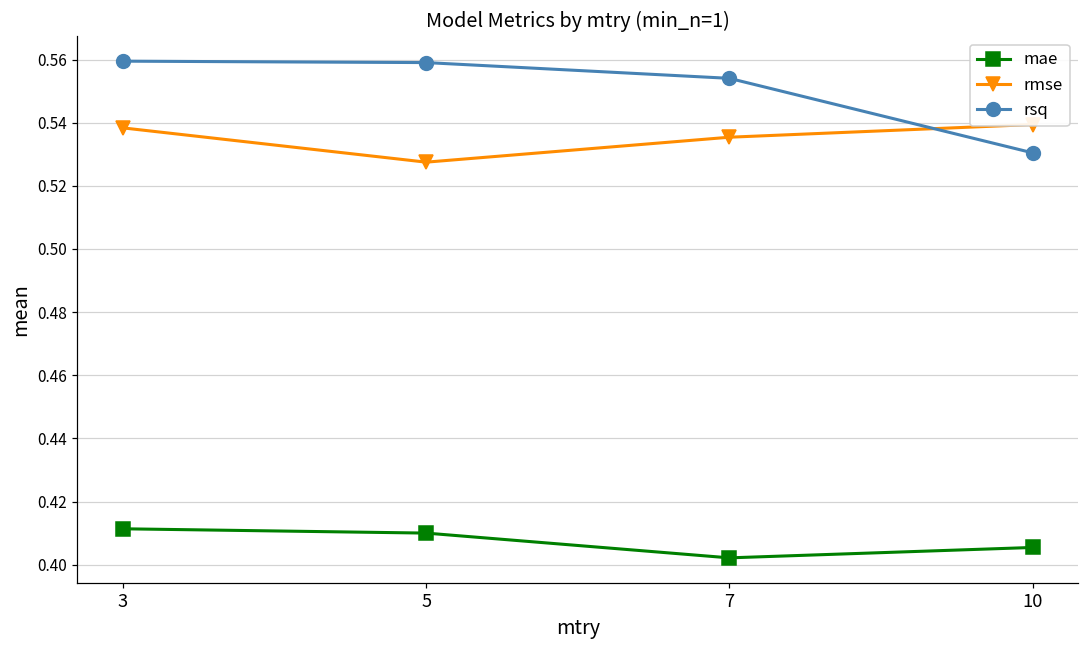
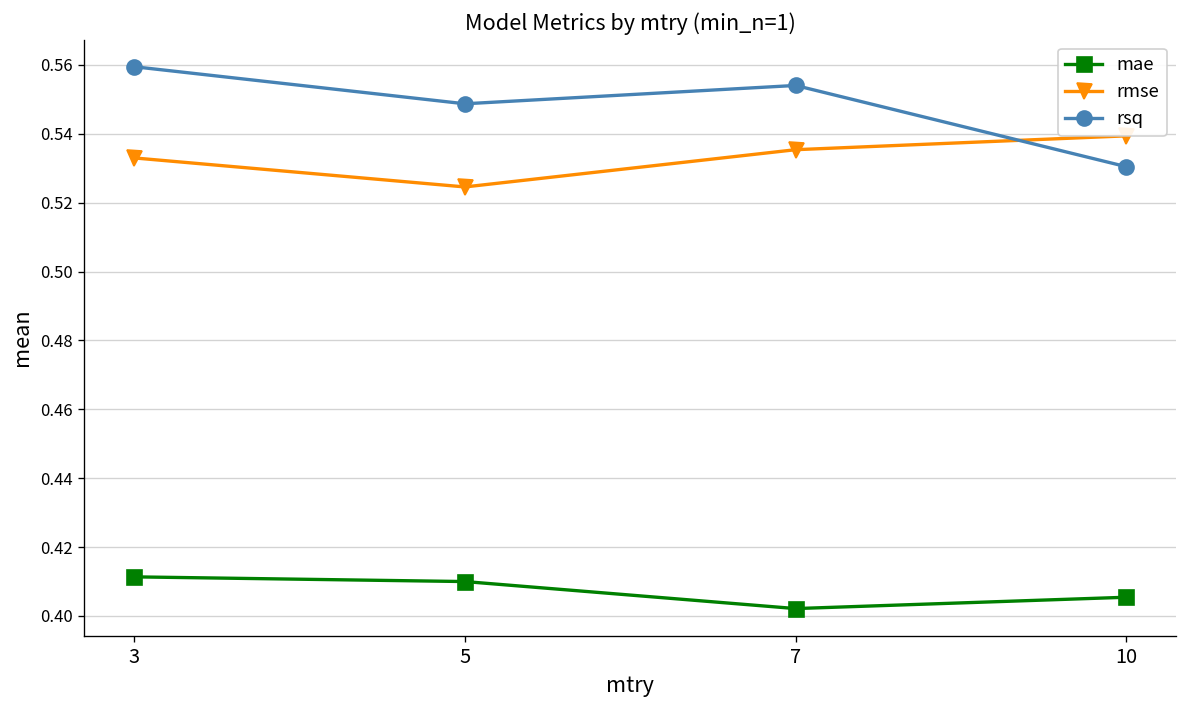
  {
    "mae": {
      "3": 0.411,
      "5": 0.410,
      "7": 0.402,
      "10": 0.405
    },
    "rmse": {
-     "3": 0.538,
-     "5": 0.527,
+     "3": 0.533,
+     "5": 0.525,
      "7": 0.535
    },
    "rsq": {
      "3": 0.559,
-     "5": 0.559,
+     "5": 0.549,
      "7": 0.554,
      "10": 0.530
    }
  }
